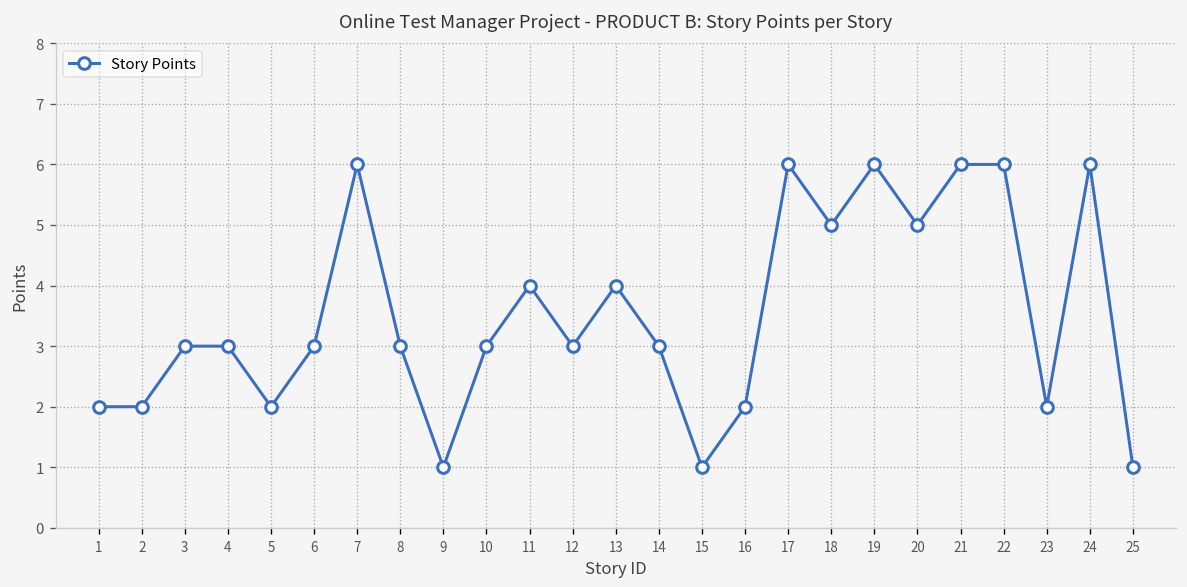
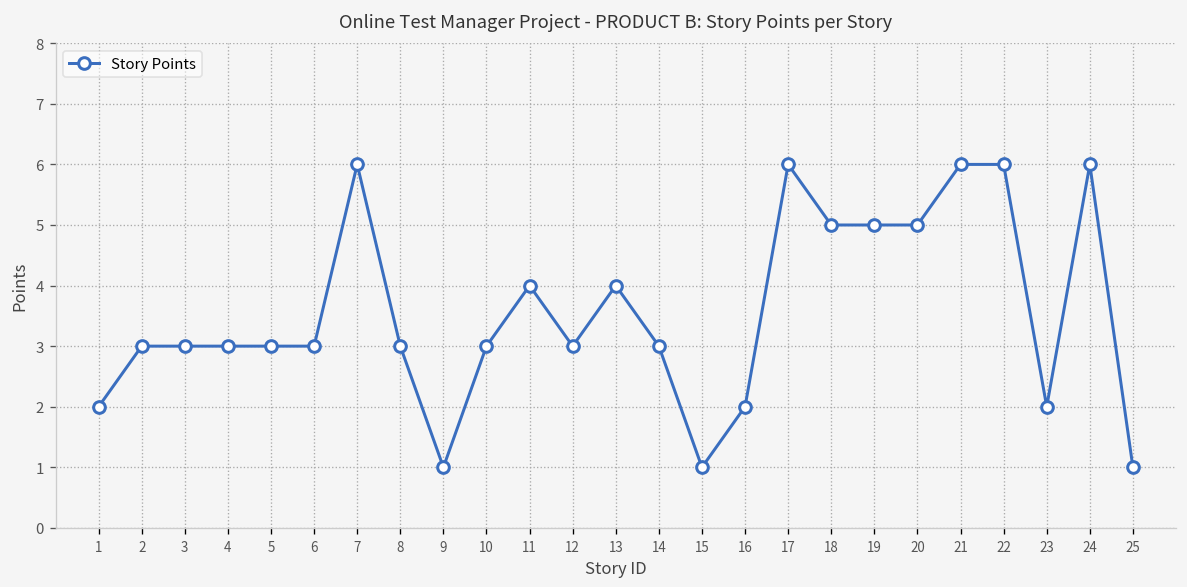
  {
    "1": 2,
-   "2": 2,
+   "2": 3,
    "3": 3,
    "4": 3,
-   "5": 2,
+   "5": 3,
    "6": 3,
    "7": 6,
    "8": 3,
    "9": 1,
    "10": 3,
    "11": 4,
    "12": 3,
    "13": 4,
    "14": 3,
    "15": 1,
    "16": 2,
    "17": 6,
    "18": 5,
-   "19": 6,
+   "19": 5,
    "20": 5,
    "21": 6,
    "22": 6,
    "23": 2,
    "24": 6,
    "25": 1
  }
